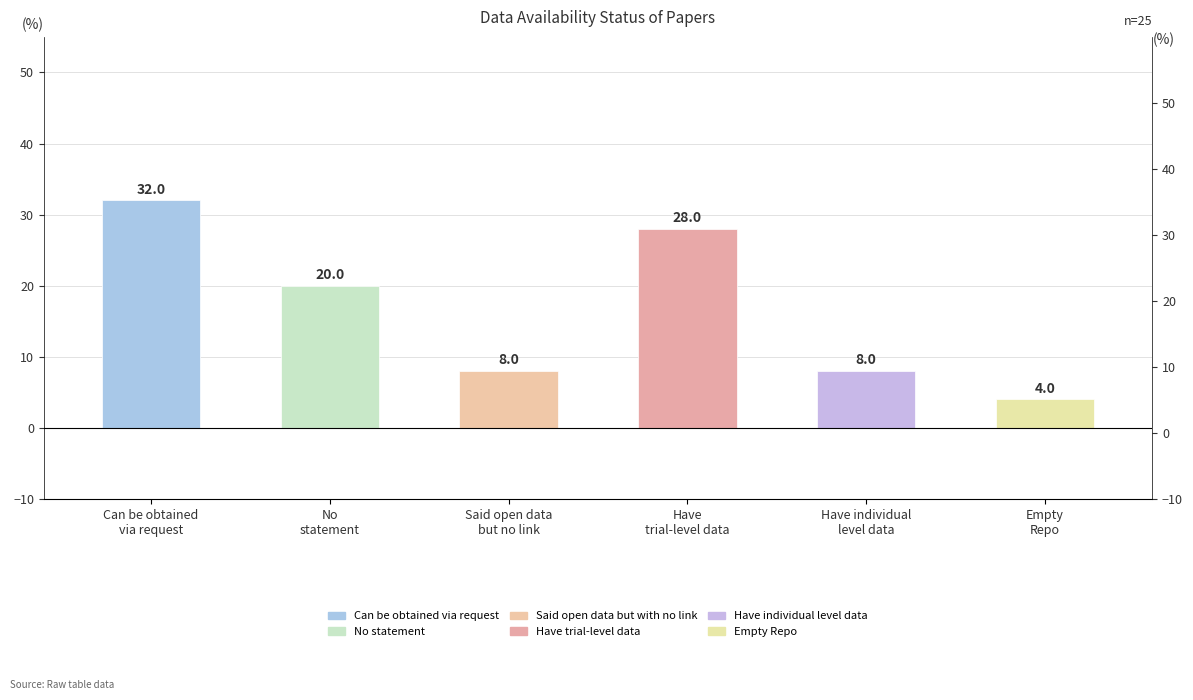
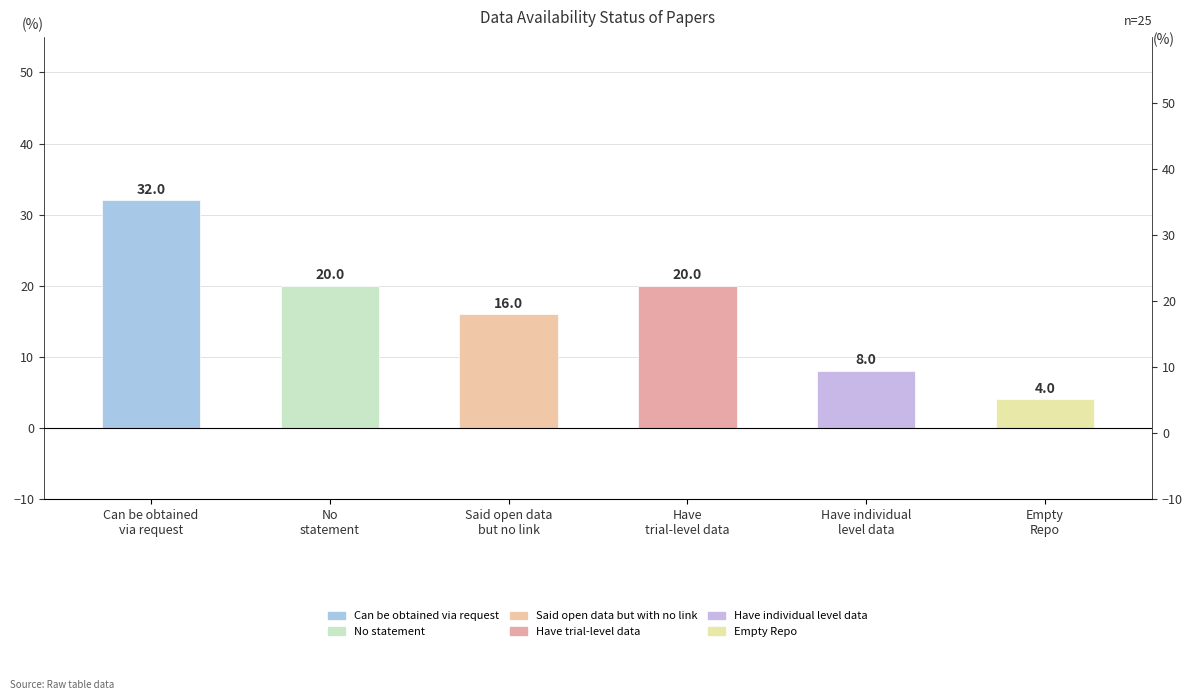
  {
    "Can be obtained via request": 32.0,
    "No statement": 20.0,
-   "Said open data but no link": 8.0,
-   "Have trial-level data": 28.0,
+   "Said open data but no link": 16.0,
+   "Have trial-level data": 20.0,
    "Have individual level data": 8.0,
    "Empty Repo": 4.0
  }
